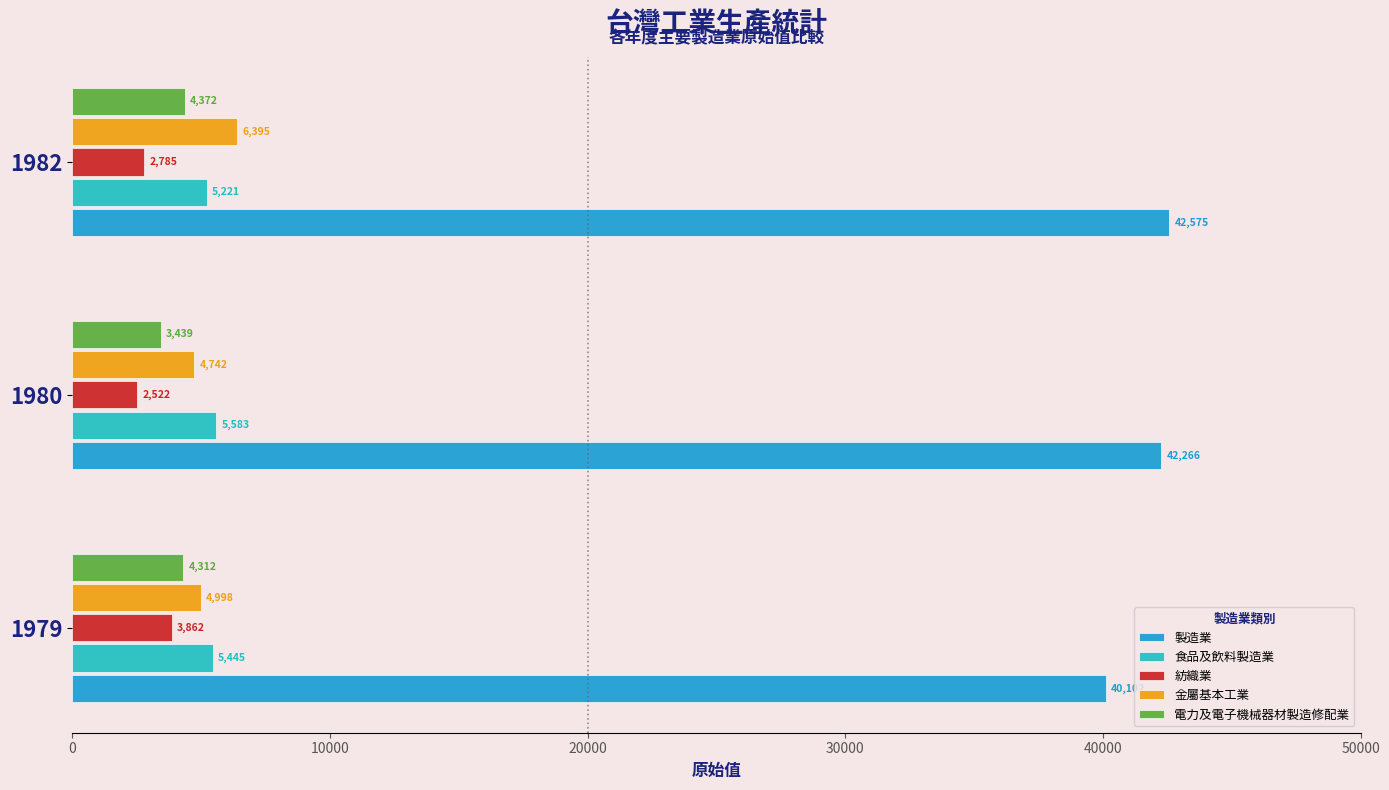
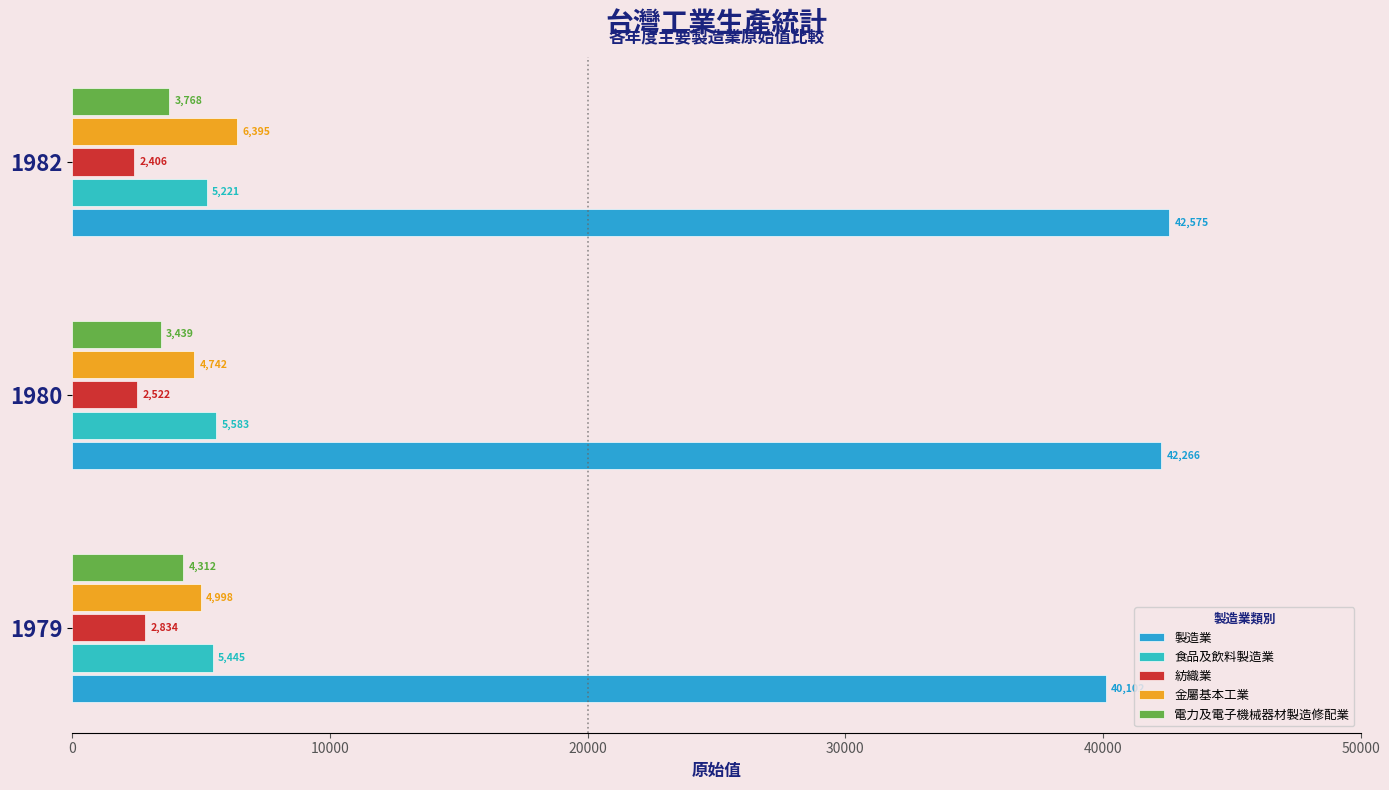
  {
    "紡織業": {
-     "1982": "2,785",
+     "1982": "2,406",
      "1980": "2,522",
-     "1979": "3,862"
+     "1979": "2,834"
    },
    "金屬基本工業": {
      "1982": "6,395",
      "1980": "4,742",
      "1979": "4,998"
    },
    "電力及電子機械器材製造修配業": {
-     "1982": "4,372",
+     "1982": "3,768",
      "1980": "3,439",
      "1979": "4,312"
    }
  }
